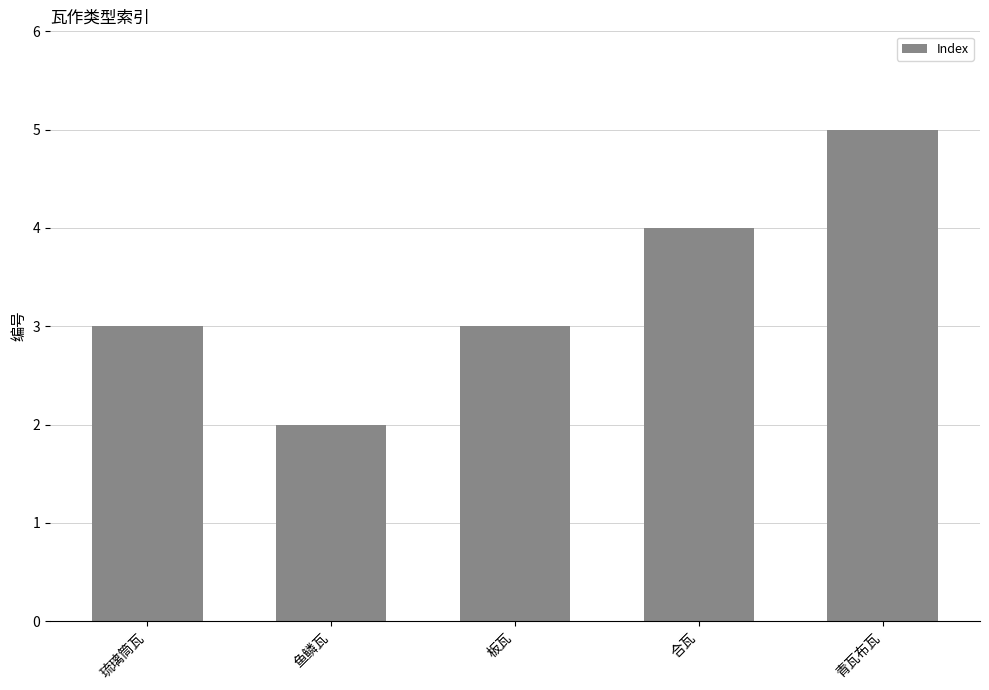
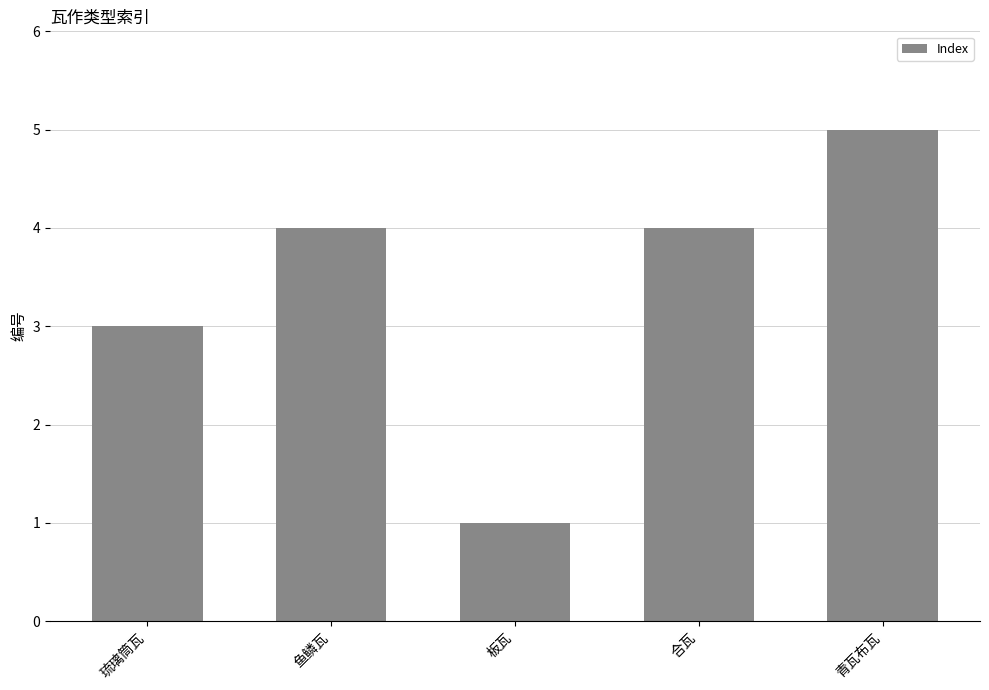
  {
    "琉璃筒瓦": 3,
-   "鱼鳞瓦": 2,
-   "板瓦": 3,
+   "鱼鳞瓦": 4,
+   "板瓦": 1,
    "合瓦": 4,
    "青瓦布瓦": 5
  }
